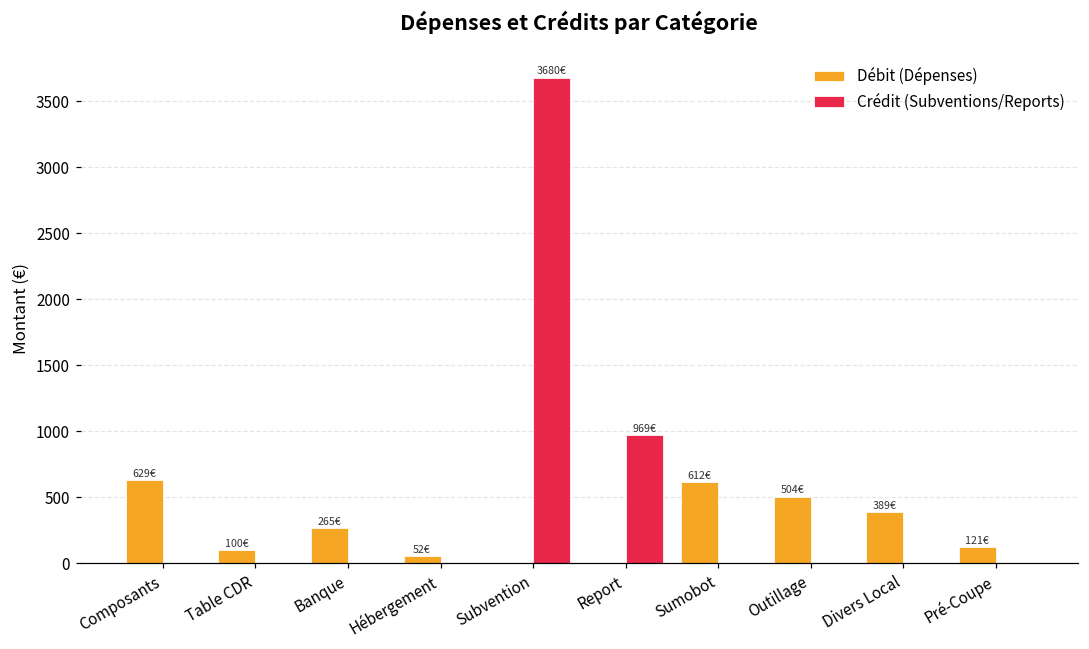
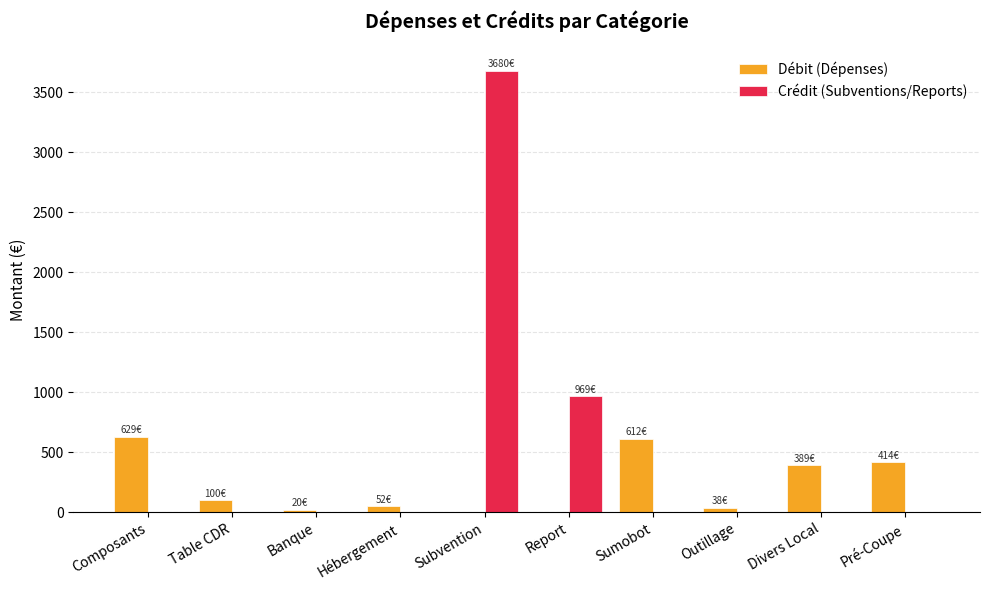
  {
    "Débit (Dépenses)": {
      "Composants": "629€",
      "Table CDR": "100€",
-     "Banque": "265€",
+     "Banque": "20€",
      "Hébergement": "52€",
      "Sumobot": "612€",
-     "Outillage": "504€",
+     "Outillage": "38€",
      "Divers Local": "389€",
-     "Pré-Coupe": "121€"
+     "Pré-Coupe": "414€"
    },
    "Crédit (Subventions/Reports)": {
      "Subvention": "3680€",
      "Report": "969€"
    }
  }
